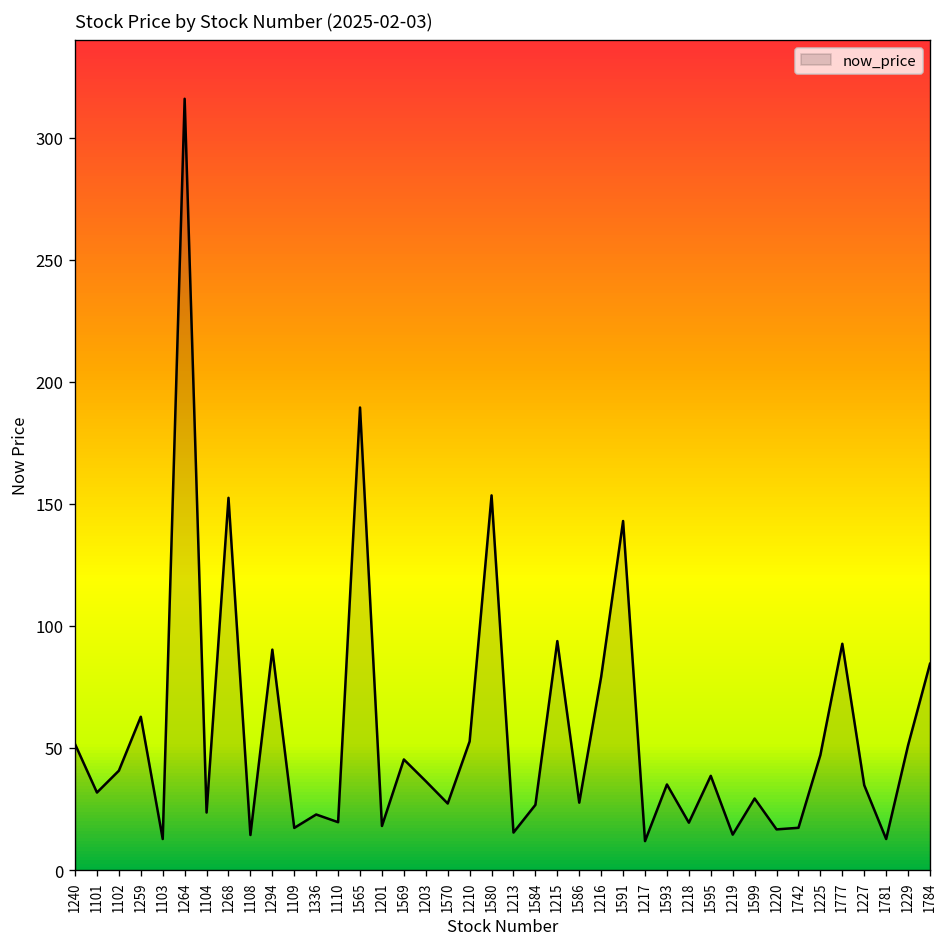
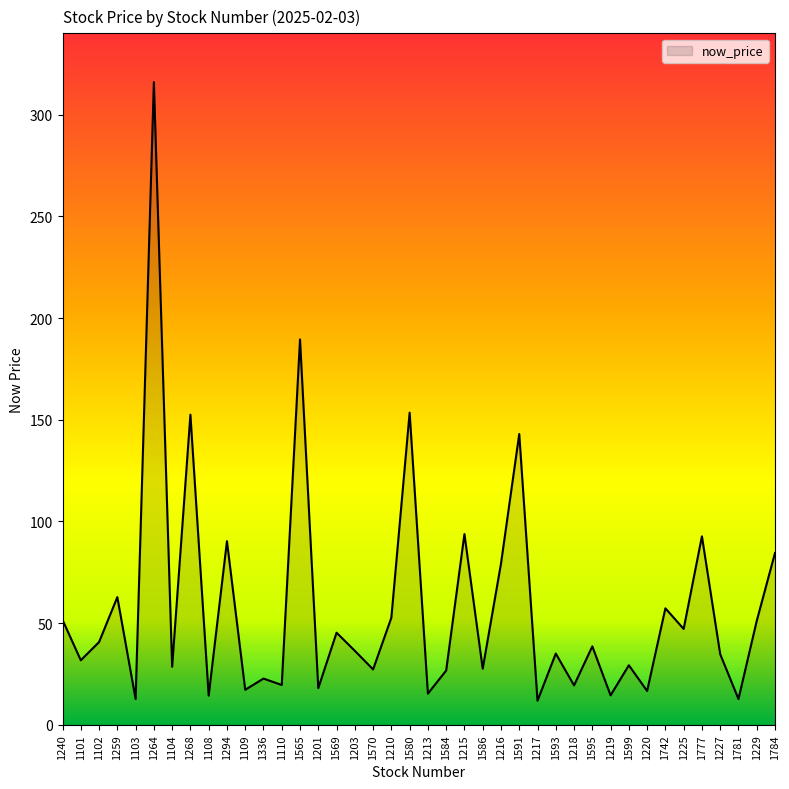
  {
    "1240": 52,
    "1101": 32,
    "1102": 41,
    "1259": 63,
    "1103": 13,
    "1264": 316,
-   "1104": 24,
+   "1104": 29,
    "1268": 153,
    "1108": 14,
    "1294": 90,
    "1109": 17,
    "1336": 23,
    "1110": 20,
    "1565": 190,
    "1201": 18,
    "1569": 45,
    "1203": 36,
    "1570": 27,
    "1210": 53,
    "1580": 154,
    "1213": 15,
    "1584": 27,
    "1215": 94,
    "1586": 28,
    "1216": 79,
    "1591": 143,
    "1217": 12,
    "1593": 35,
    "1218": 19,
    "1595": 39,
    "1219": 15,
    "1599": 29,
    "1220": 17,
-   "1742": 17,
+   "1742": 57,
    "1225": 47,
    "1777": 93,
    "1227": 35,
    "1781": 13,
    "1229": 51,
    "1784": 85
  }
